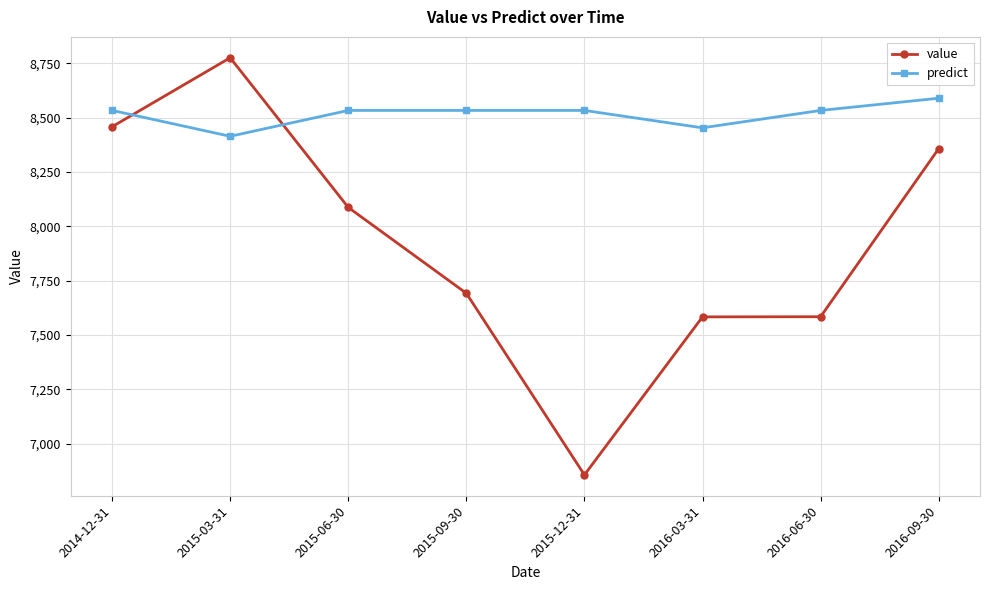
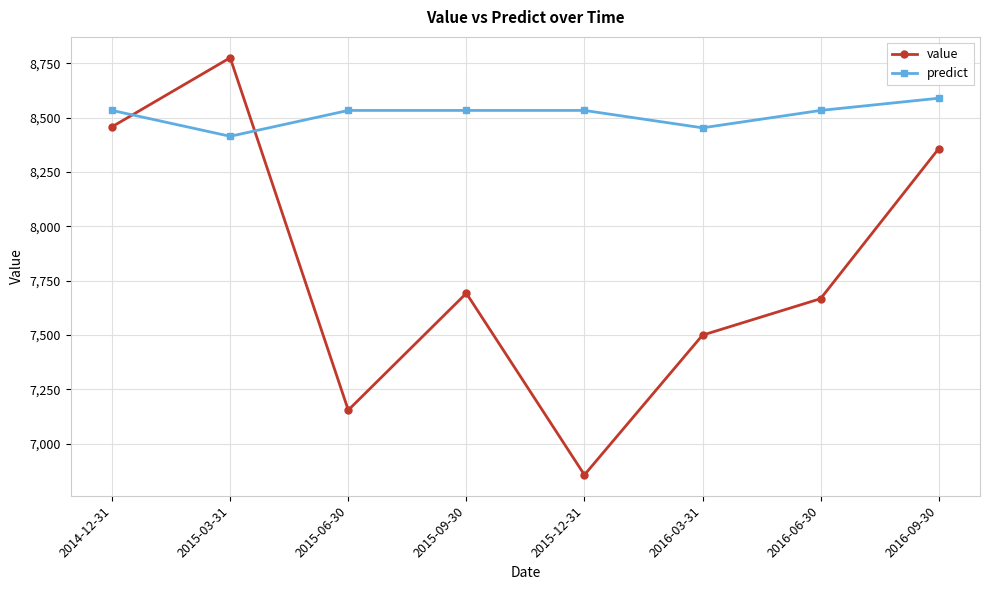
  {
    "value": {
      "2014-12-31": "8,460",
      "2015-03-31": "8,780",
-     "2015-06-30": "8,090",
+     "2015-06-30": "7,160",
      "2015-09-30": "7,690",
      "2015-12-31": "6,860",
-     "2016-03-31": "7,580",
-     "2016-06-30": "7,580",
+     "2016-03-31": "7,500",
+     "2016-06-30": "7,670",
      "2016-09-30": "8,360"
    },
    "predict": {
      "2014-12-31": "8,530",
      "2015-03-31": "8,410",
      "2015-06-30": "8,530",
      "2015-09-30": "8,530",
      "2015-12-31": "8,530",
      "2016-03-31": "8,450",
      "2016-06-30": "8,530",
      "2016-09-30": "8,590"
    }
  }
